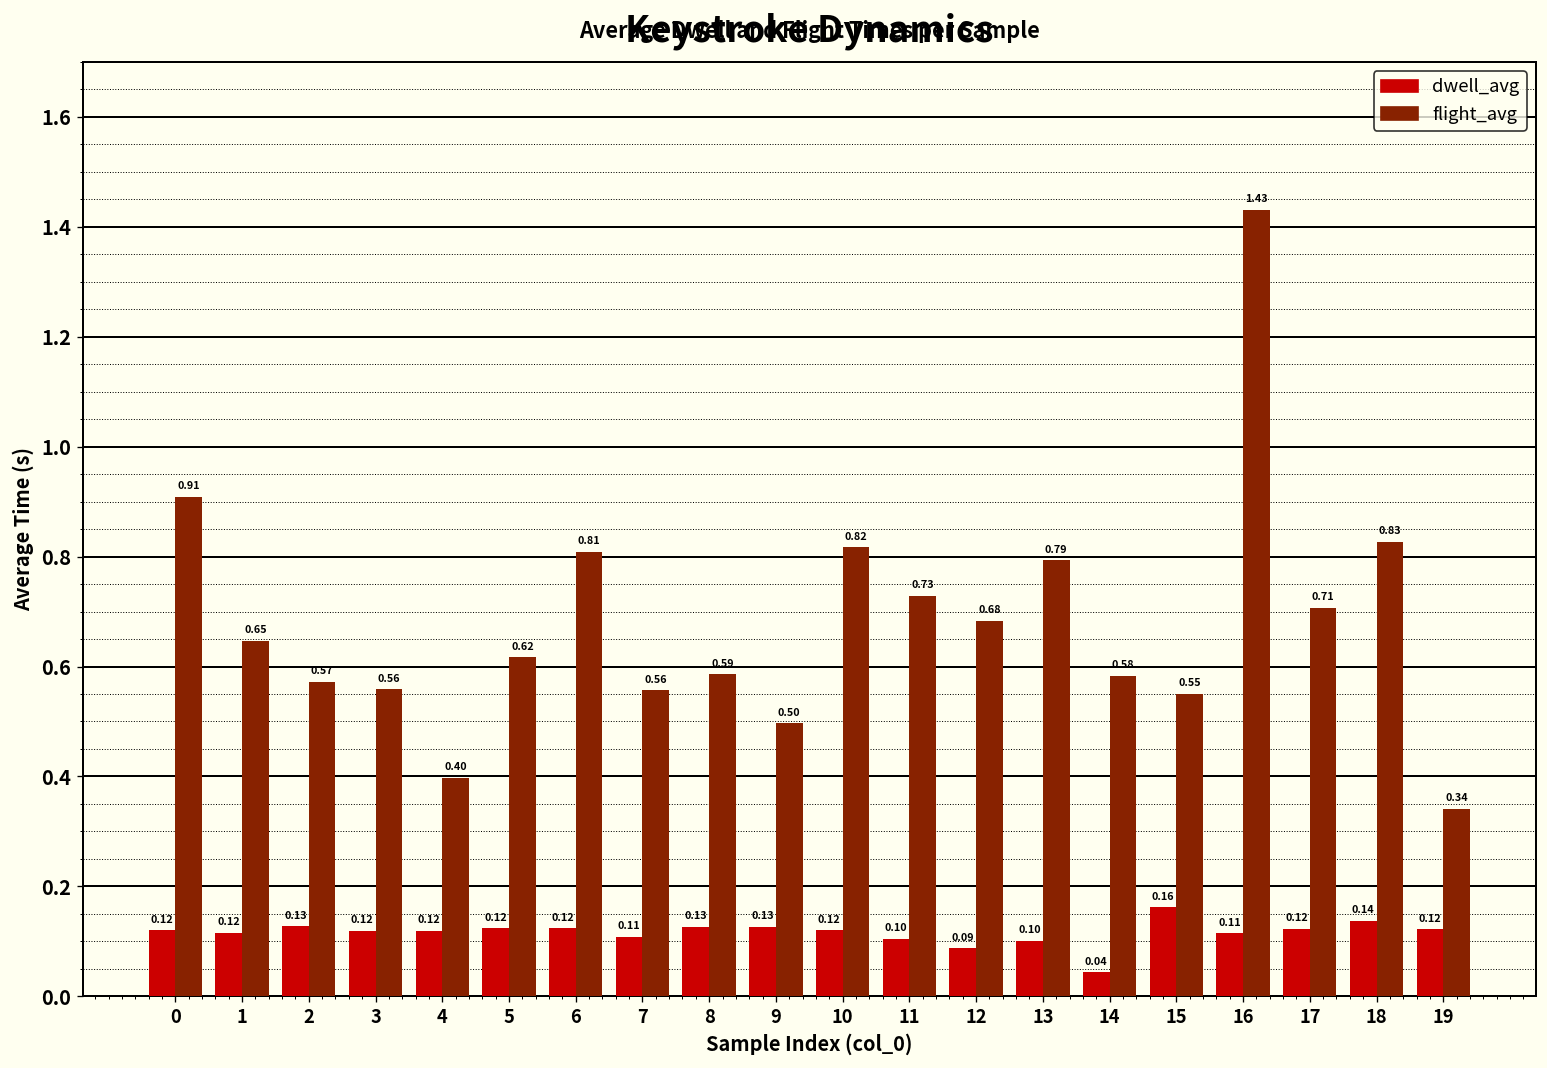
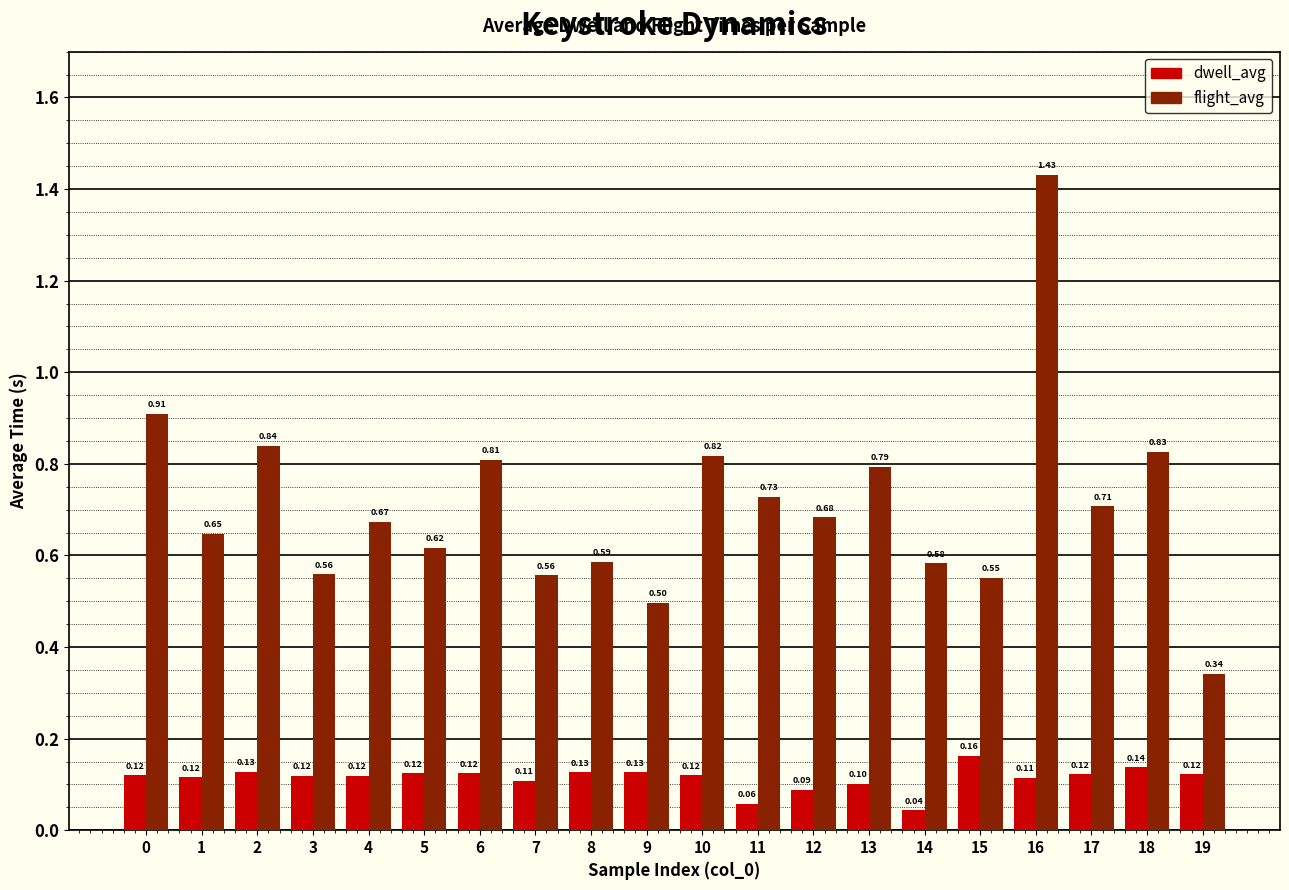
  {
    "dwell_avg": {
      "0": 0.12,
      "1": 0.12,
      "2": 0.13,
      "3": 0.12,
      "4": 0.12,
      "5": 0.12,
      "6": 0.12,
      "7": 0.11,
      "8": 0.13,
      "9": 0.13,
      "10": 0.12,
-     "11": 0.10,
+     "11": 0.06,
      "12": 0.09,
      "13": 0.10,
      "14": 0.04,
      "15": 0.16,
      "16": 0.11,
      "17": 0.12,
      "18": 0.14,
      "19": 0.12
    },
    "flight_avg": {
      "0": 0.91,
      "1": 0.65,
-     "2": 0.57,
+     "2": 0.84,
      "3": 0.56,
-     "4": 0.40,
+     "4": 0.67,
      "5": 0.62,
      "6": 0.81,
      "7": 0.56,
      "8": 0.59,
      "9": 0.50,
      "10": 0.82,
      "11": 0.73,
      "12": 0.68,
      "13": 0.79,
      "14": 0.58,
      "15": 0.55,
      "16": 1.43,
      "17": 0.71,
      "18": 0.83,
      "19": 0.34
    }
  }
